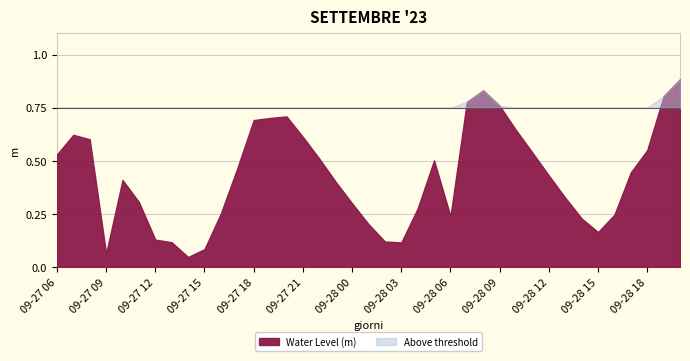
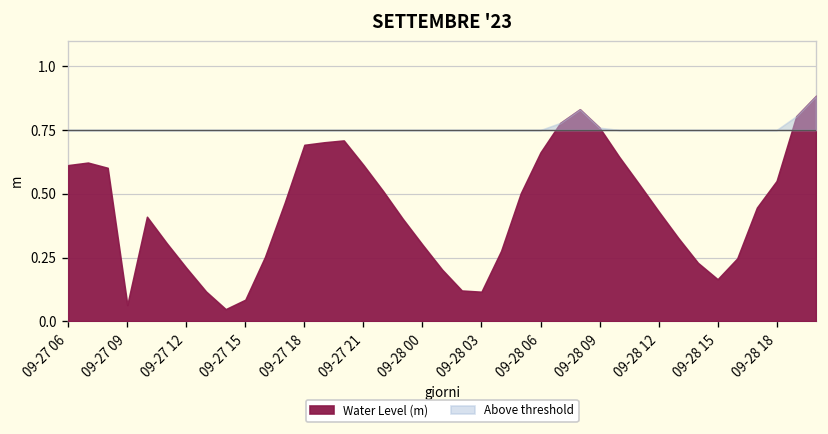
  {
    "Water Level (m)": {
-     "09-27 06": 0.53,
+     "09-27 06": 0.61,
      "09-27 09": 0.06,
-     "09-27 12": 0.13,
+     "09-27 12": 0.21,
      "09-27 15": 0.08,
      "09-27 18": 0.69,
      "09-27 21": 0.61,
      "09-28 00": 0.30,
      "09-28 03": 0.12,
-     "09-28 06": 0.24,
+     "09-28 06": 0.66,
      "09-28 12": 0.43,
      "09-28 15": 0.16,
      "09-28 18": 0.55
    }
  }
